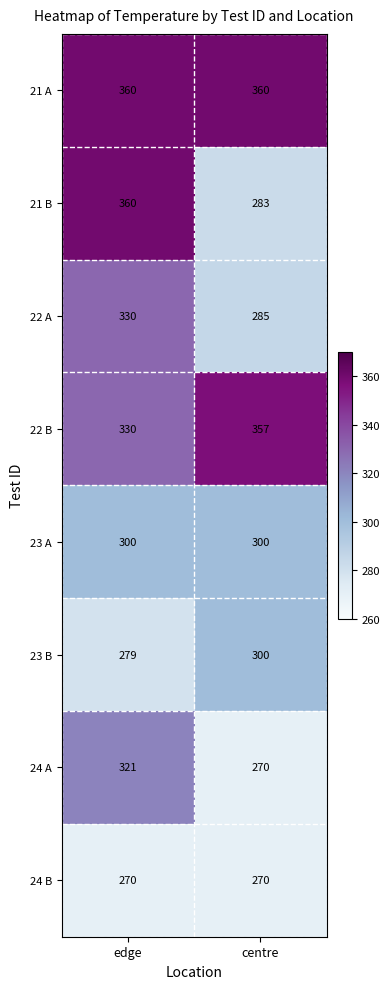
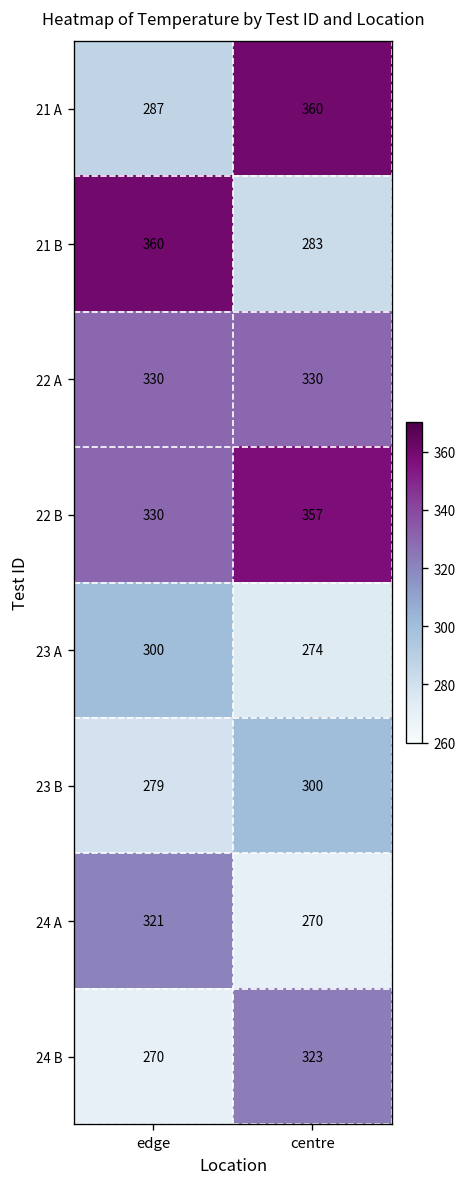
  {
    "21 A": {
-     "edge": 360,
+     "edge": 287,
      "centre": 360
    },
    "21 B": {
      "edge": 360,
      "centre": 283
    },
    "22 A": {
      "edge": 330,
-     "centre": 285
+     "centre": 330
    },
    "22 B": {
      "edge": 330,
      "centre": 357
    },
    "23 A": {
      "edge": 300,
-     "centre": 300
+     "centre": 274
    },
    "23 B": {
      "edge": 279,
      "centre": 300
    },
    "24 A": {
      "edge": 321,
      "centre": 270
    },
    "24 B": {
      "edge": 270,
-     "centre": 270
+     "centre": 323
    }
  }
